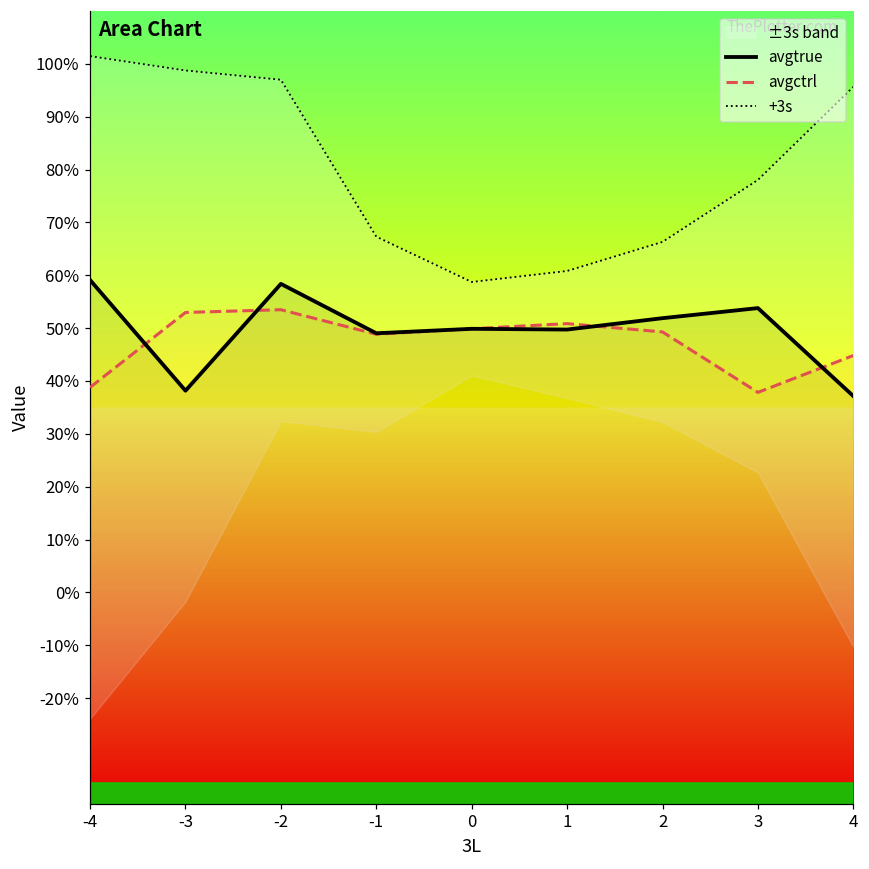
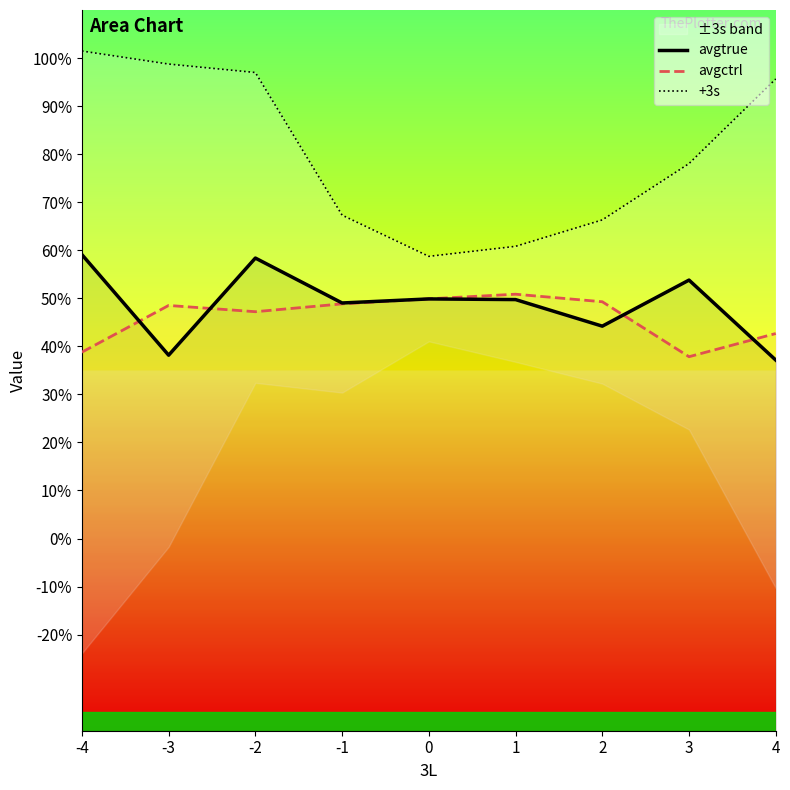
  {
    "avgtrue": {
      "-4": "59%",
      "-3": "38%",
      "-2": "58%",
      "1": "50%",
-     "2": "52%",
+     "2": "44%",
      "3": "54%",
      "4": "37%"
    },
    "avgctrl": {
      "-4": "39%",
-     "-3": "53%",
-     "-2": "53%",
+     "-3": "49%",
+     "-2": "47%",
      "1": "51%",
      "2": "49%",
      "3": "38%",
-     "4": "45%"
+     "4": "43%"
    },
    "±3s band": {
      "-4": "101%",
      "-3": "99%",
      "-2": "97%",
      "-1": "67%",
      "0": "59%",
      "1": "61%",
      "2": "66%",
      "3": "78%",
      "4": "96%"
    }
  }
